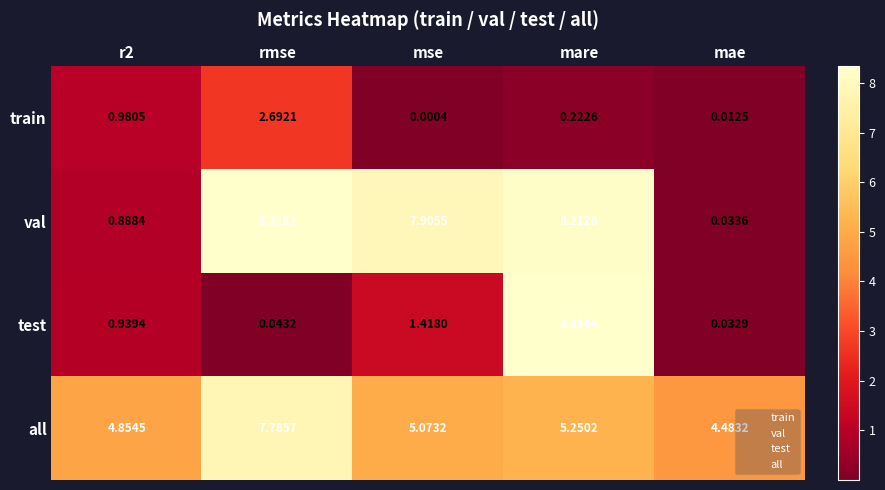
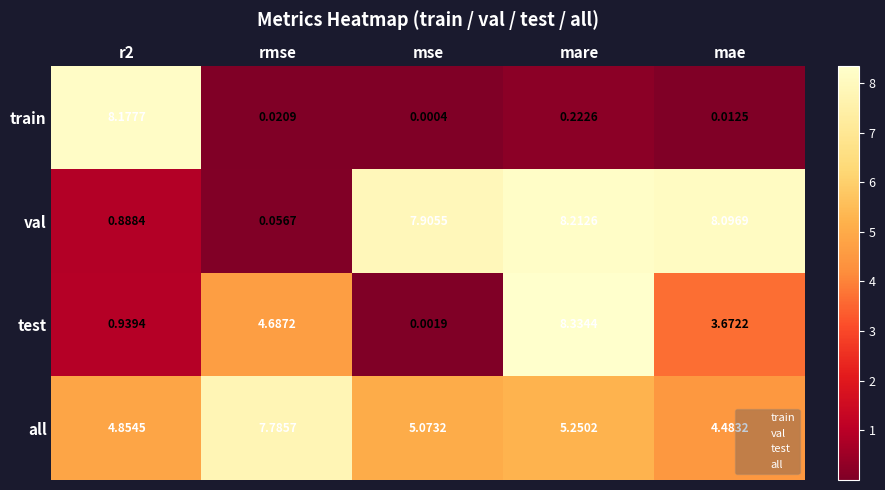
  {
    "train": {
-     "r2": 0.9805,
-     "rmse": 2.6921,
+     "r2": 8.1777,
+     "rmse": 0.0209,
      "mse": 0.0004,
      "mare": 0.2226,
      "mae": 0.0125
    },
    "val": {
      "r2": 0.8884,
-     "rmse": 8.3182,
+     "rmse": 0.0567,
      "mse": 7.9055,
      "mare": 8.2126,
-     "mae": 0.0336
+     "mae": 8.0969
    },
    "test": {
      "r2": 0.9394,
-     "rmse": 0.0432,
-     "mse": 1.4180,
+     "rmse": 4.6872,
+     "mse": 0.0019,
      "mare": 8.3344,
-     "mae": 0.0329
+     "mae": 3.6722
    },
    "all": {
      "r2": 4.8545,
      "rmse": 7.7857,
      "mse": 5.0732,
      "mare": 5.2502
    }
  }
